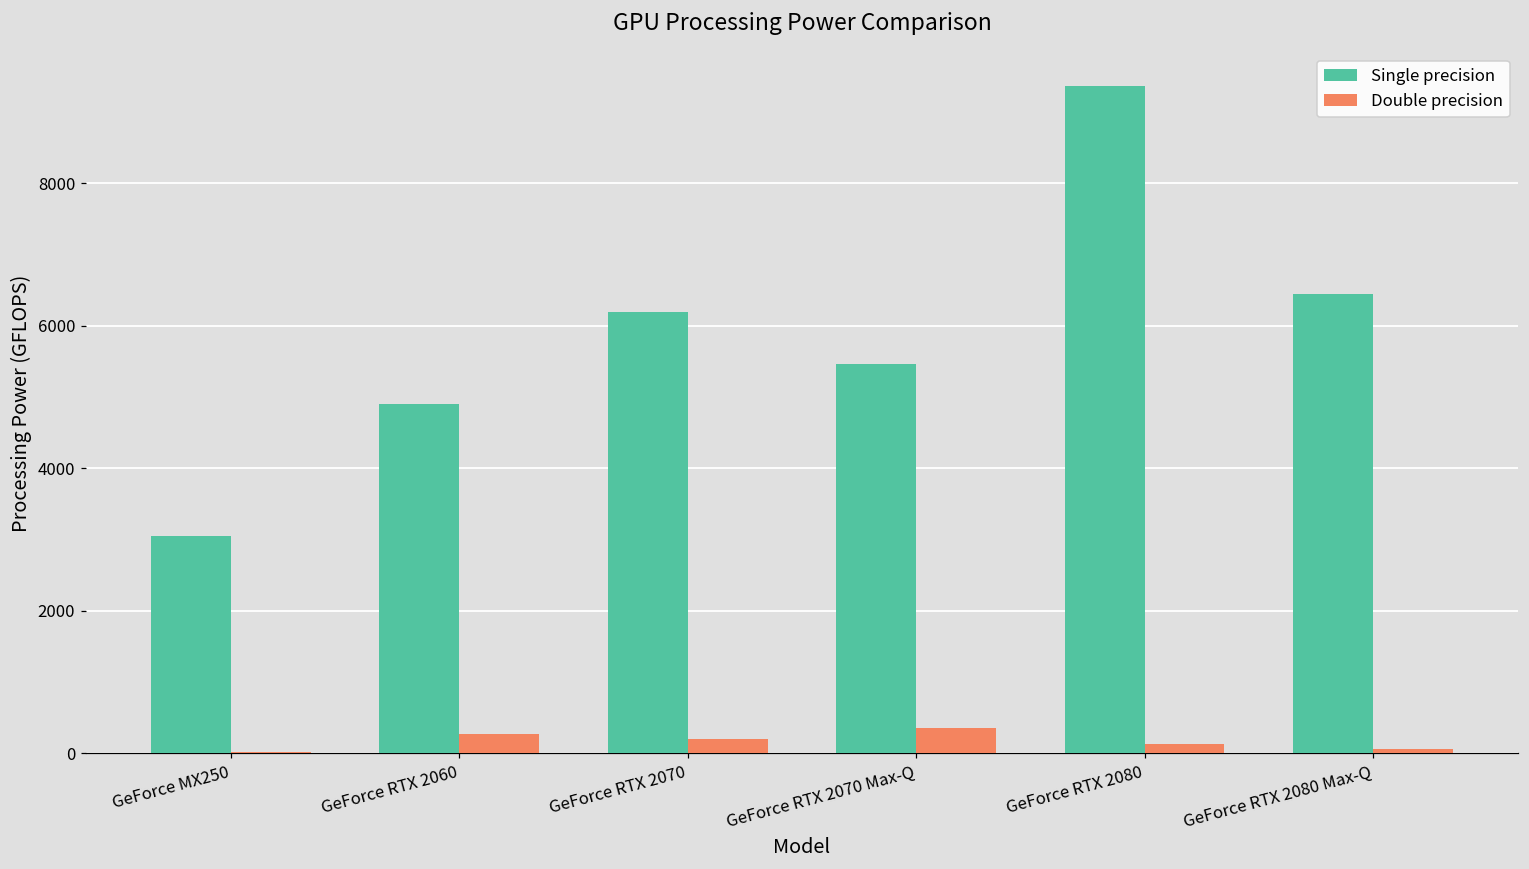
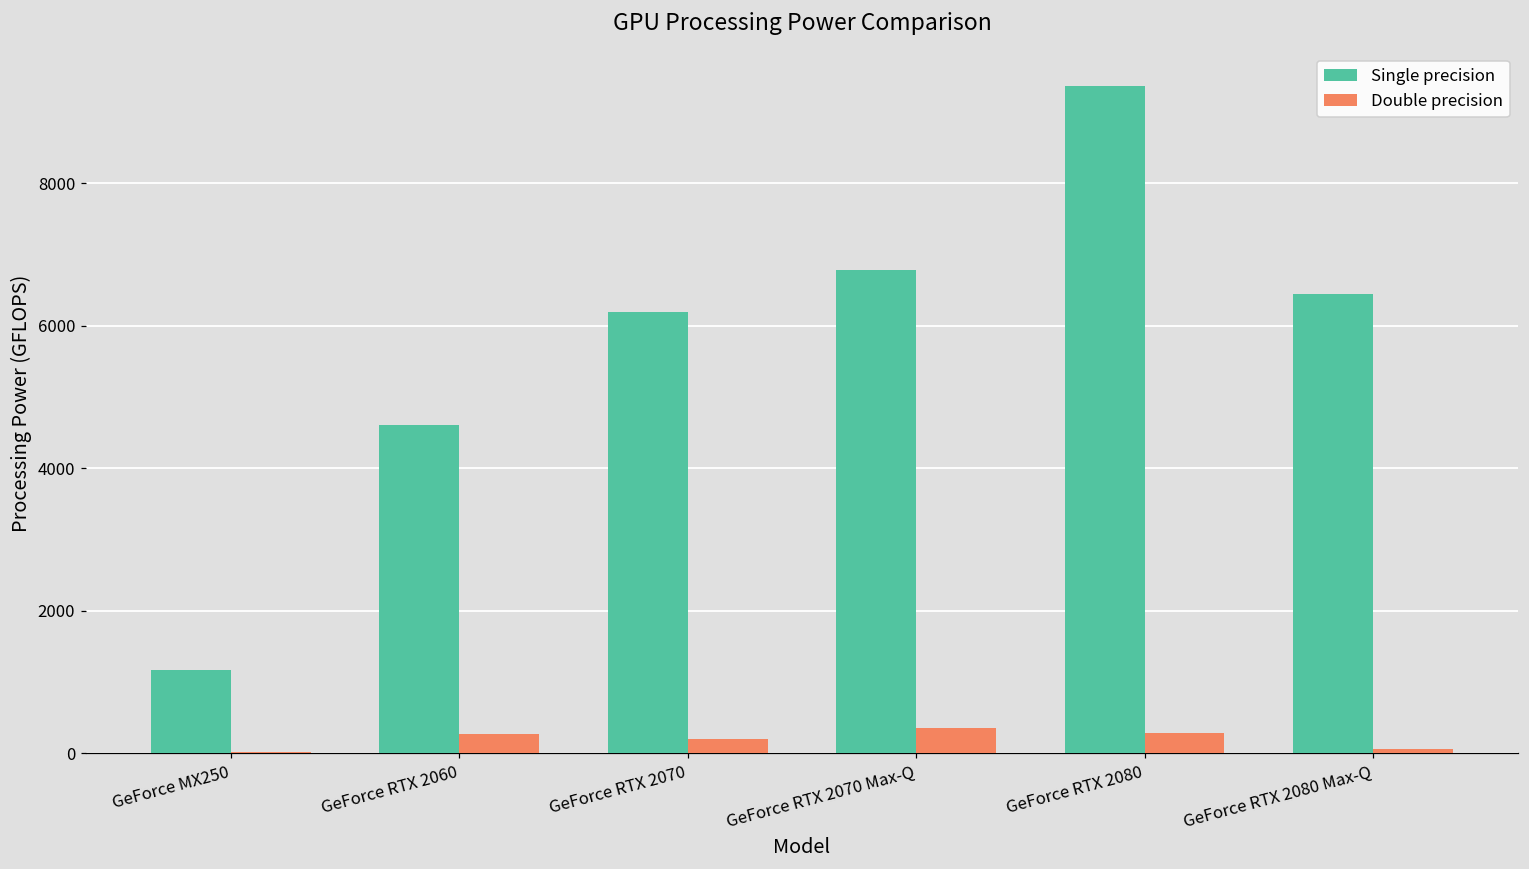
  {
    "Single precision": {
-     "GeForce MX250": 3000,
-     "GeForce RTX 2060": 4900,
+     "GeForce MX250": 1200,
+     "GeForce RTX 2060": 4600,
      "GeForce RTX 2070": 6200,
-     "GeForce RTX 2070 Max-Q": 5500,
+     "GeForce RTX 2070 Max-Q": 6800,
      "GeForce RTX 2080": 9400,
      "GeForce RTX 2080 Max-Q": 6400
    },
    "Double precision": {
      "GeForce RTX 2060": 300,
      "GeForce RTX 2070": 200,
      "GeForce RTX 2070 Max-Q": 300,
-     "GeForce RTX 2080": 100,
+     "GeForce RTX 2080": 300,
      "GeForce RTX 2080 Max-Q": 100
    }
  }
